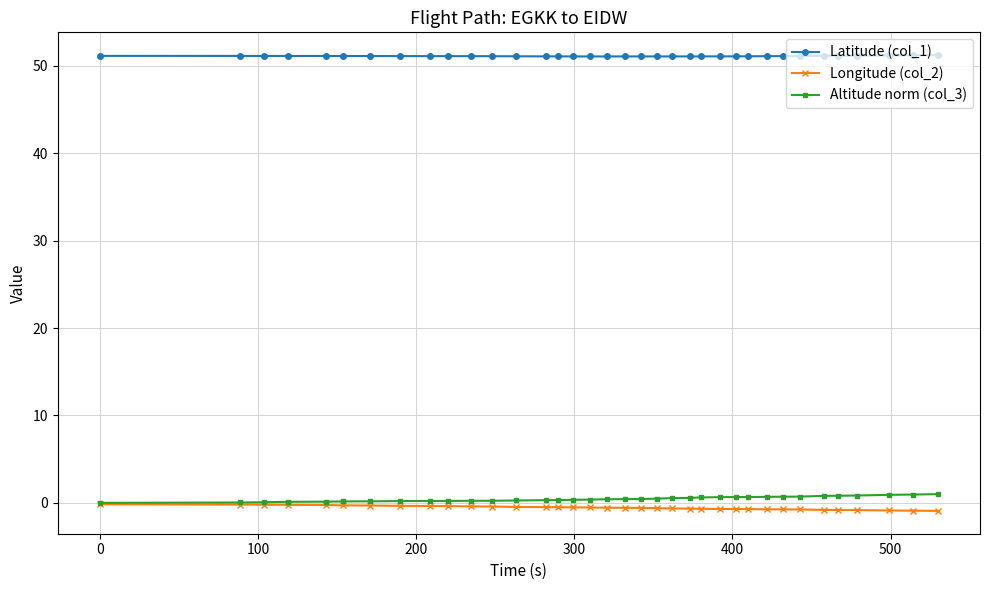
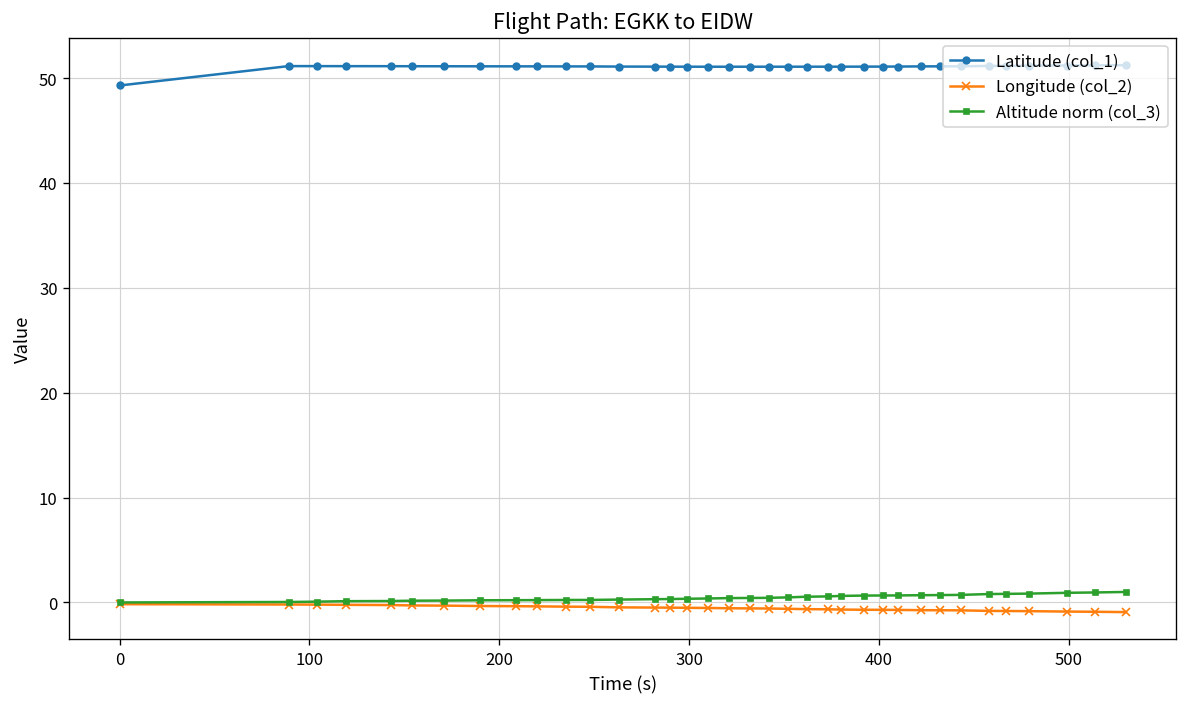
  {
    "Latitude (col_1)": {
-     "0": 51
+     "0": 49
    }
  }
